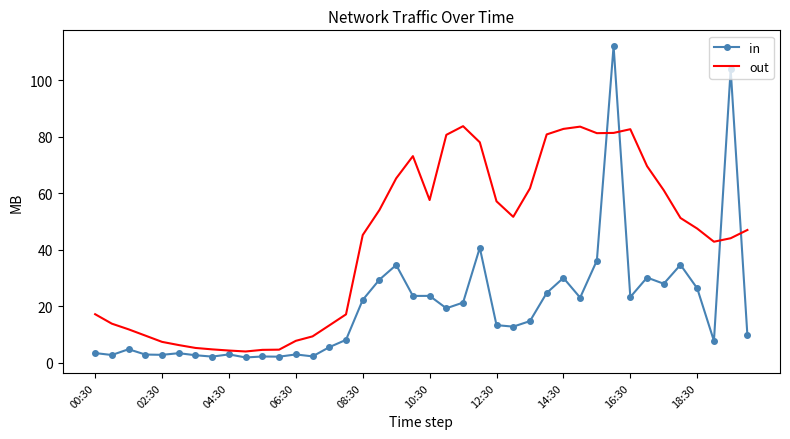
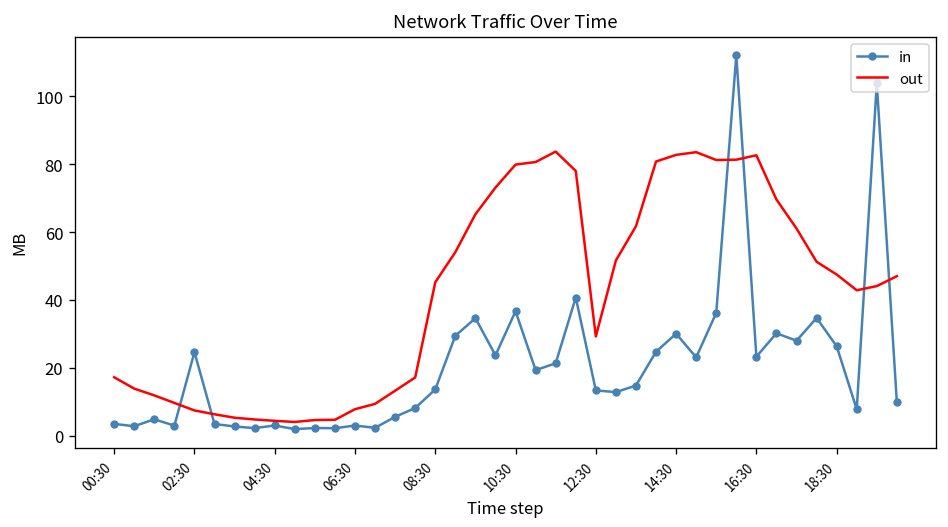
  {
    "in": {
      "00:30": 4,
-     "02:30": 3,
+     "02:30": 25,
      "04:30": 3,
      "06:30": 3,
-     "08:30": 22,
-     "10:30": 24,
+     "08:30": 14,
+     "10:30": 37,
      "12:30": 13,
      "14:30": 30,
      "16:30": 23,
      "18:30": 26
    },
    "out": {
      "00:30": 17,
      "02:30": 7,
      "04:30": 4,
      "06:30": 8,
      "08:30": 45,
-     "10:30": 58,
-     "12:30": 57,
+     "10:30": 80,
+     "12:30": 29,
      "14:30": 83,
      "16:30": 83,
      "18:30": 48
    }
  }
